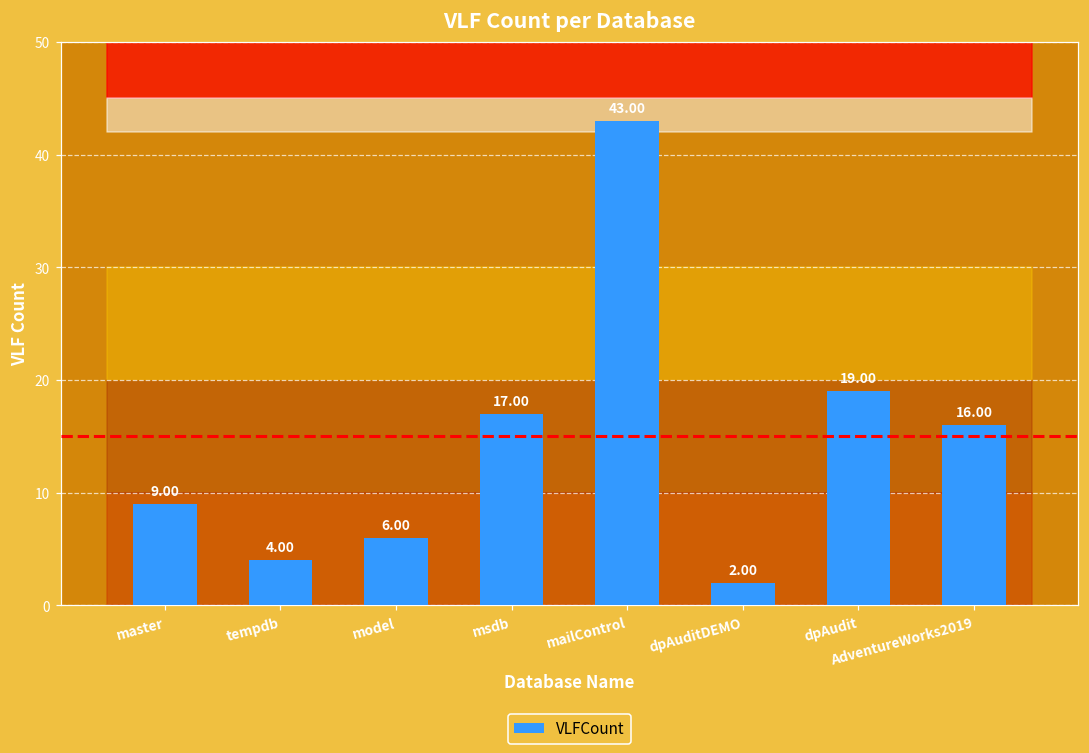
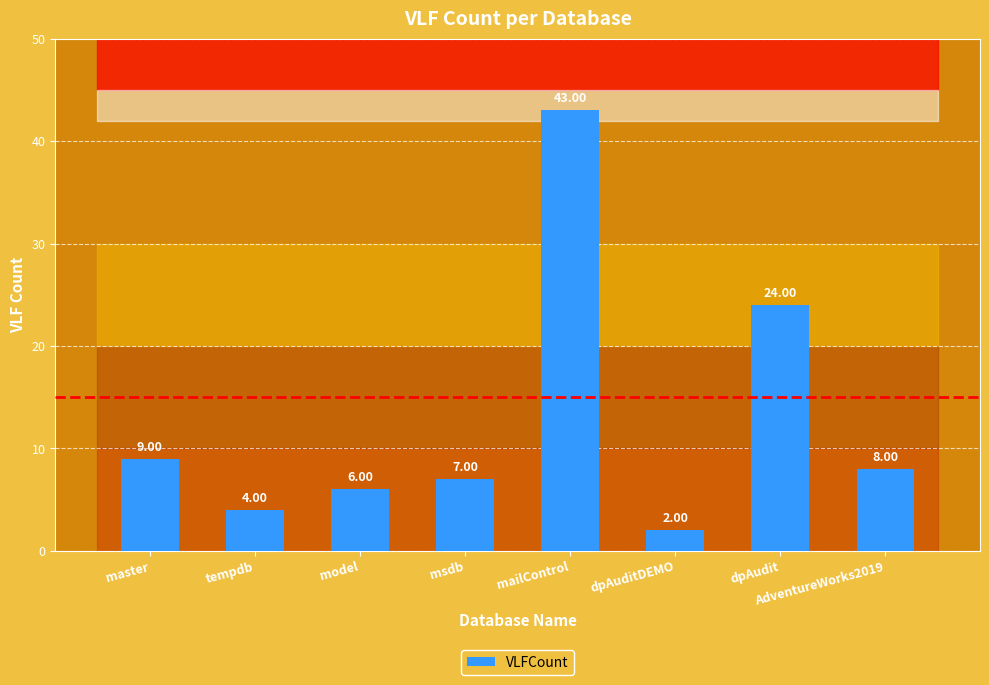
  {
    "VLFCount": {
      "master": 9.00,
      "tempdb": 4.00,
      "model": 6.00,
-     "msdb": 17.00,
+     "msdb": 7.00,
      "mailControl": 43.00,
      "dpAuditDEMO": 2.00,
-     "dpAudit": 19.00,
-     "AdventureWorks2019": 16.00
+     "dpAudit": 24.00,
+     "AdventureWorks2019": 8.00
    }
  }
